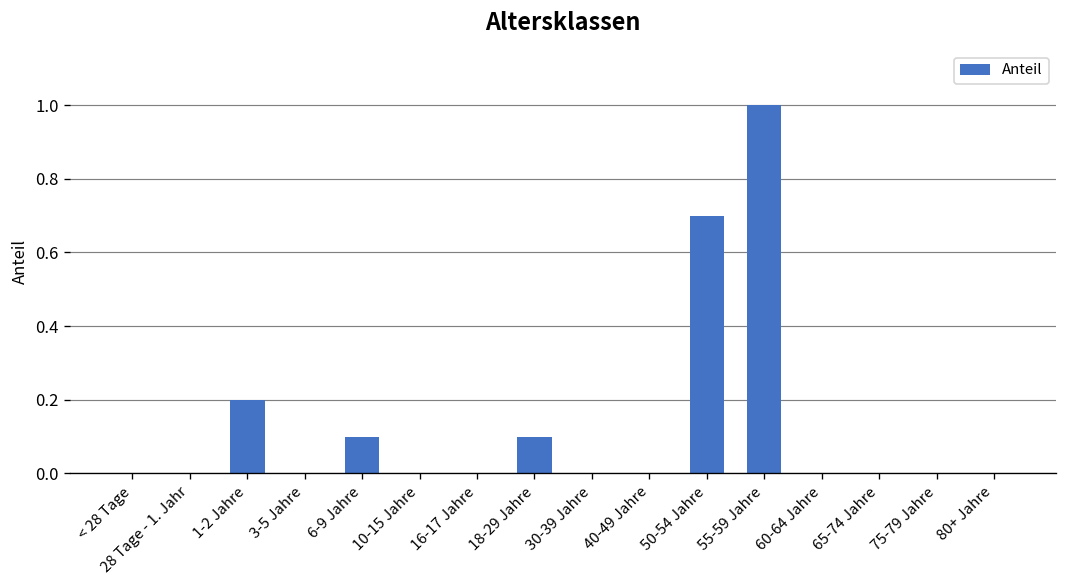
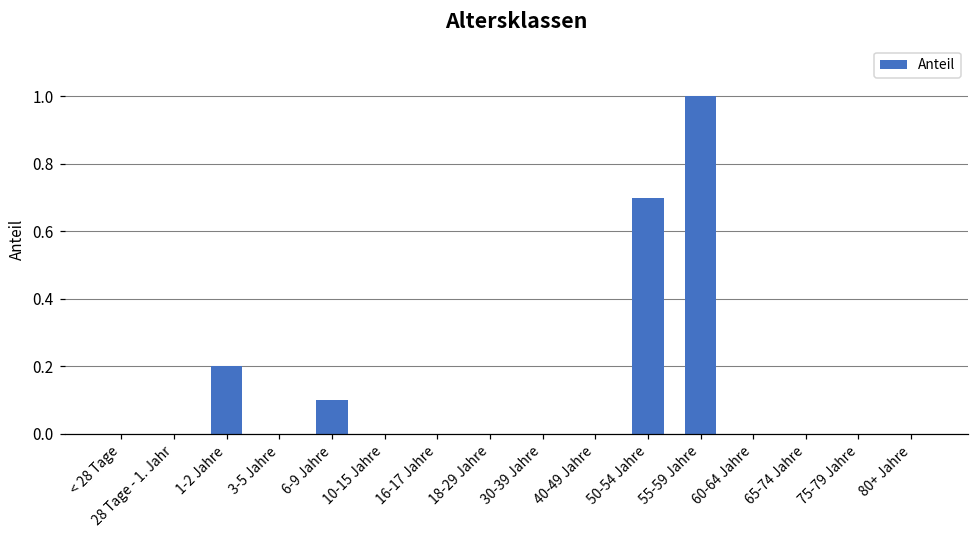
  {
    "< 28 Tage": 0.0,
    "28 Tage - 1. Jahr": 0.0,
    "1-2 Jahre": 0.2,
    "3-5 Jahre": 0.0,
    "6-9 Jahre": 0.1,
    "10-15 Jahre": 0.0,
    "16-17 Jahre": 0.0,
-   "18-29 Jahre": 0.1,
+   "18-29 Jahre": 0.0,
    "30-39 Jahre": 0.0,
    "40-49 Jahre": 0.0,
    "50-54 Jahre": 0.7,
    "55-59 Jahre": 1.0,
    "60-64 Jahre": 0.0,
    "65-74 Jahre": 0.0,
    "75-79 Jahre": 0.0,
    "80+ Jahre": 0.0
  }
